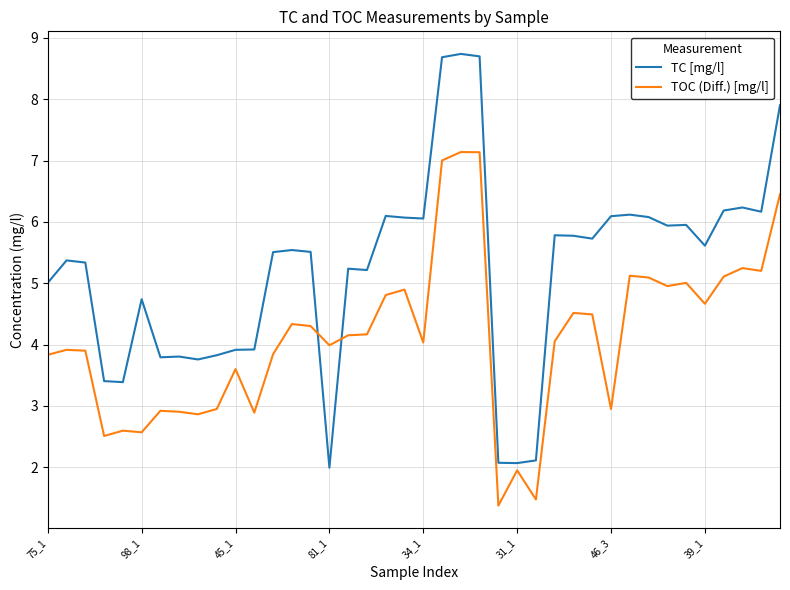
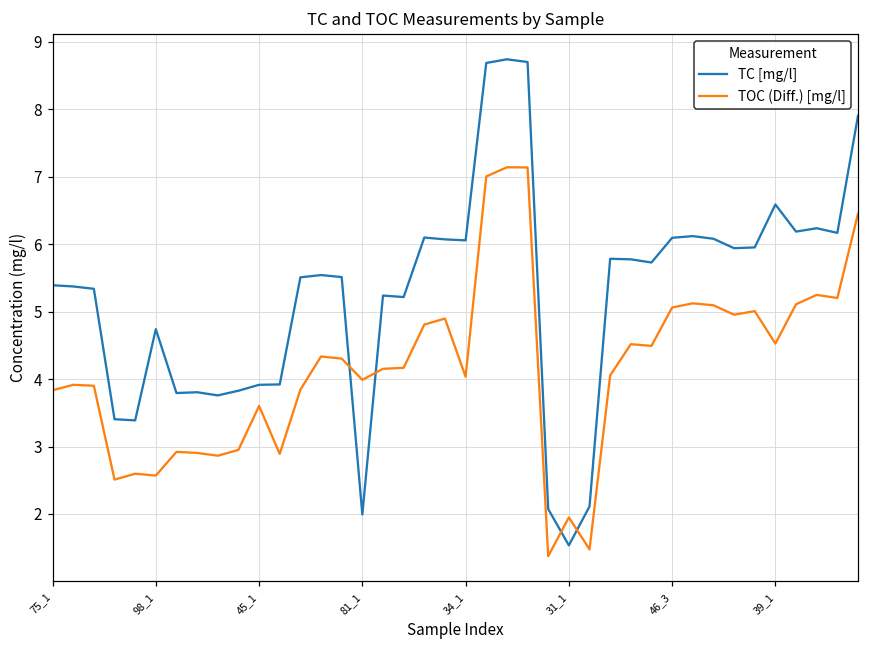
  {
    "TC [mg/l]": {
-     "75_1": 5.0,
+     "75_1": 5.4,
      "98_1": 4.7,
      "45_1": 3.9,
      "81_1": 2.0,
      "34_1": 6.1,
-     "31_1": 2.1,
+     "31_1": 1.5,
      "46_3": 6.1,
-     "39_1": 5.6
+     "39_1": 6.6
    },
    "TOC (Diff.) [mg/l]": {
      "75_1": 3.8,
      "98_1": 2.6,
      "45_1": 3.6,
      "81_1": 4.0,
      "34_1": 4.0,
      "31_1": 2.0,
-     "46_3": 3.0,
-     "39_1": 4.7
+     "46_3": 5.1,
+     "39_1": 4.5
    }
  }
